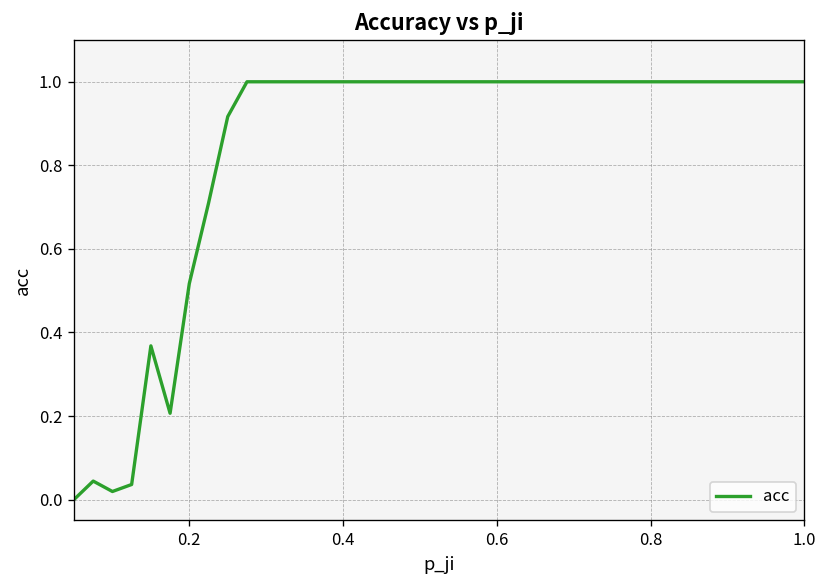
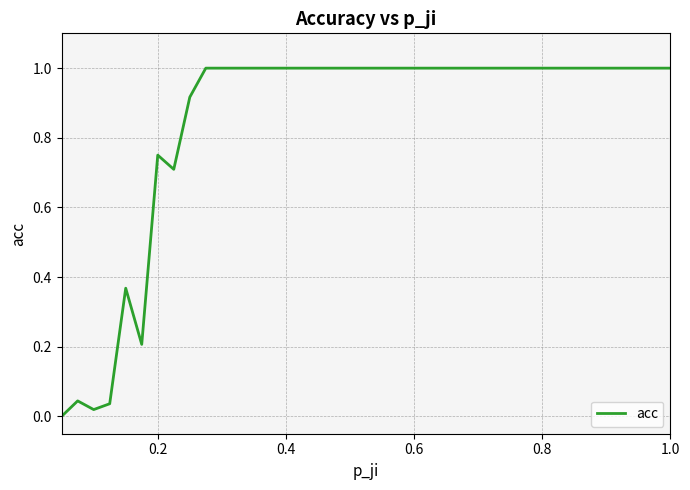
  {
-   "0.2": 0.52,
+   "0.2": 0.75,
    "0.4": 1.00,
    "0.6": 1.00,
    "0.8": 1.00,
    "1.0": 1.00
  }
